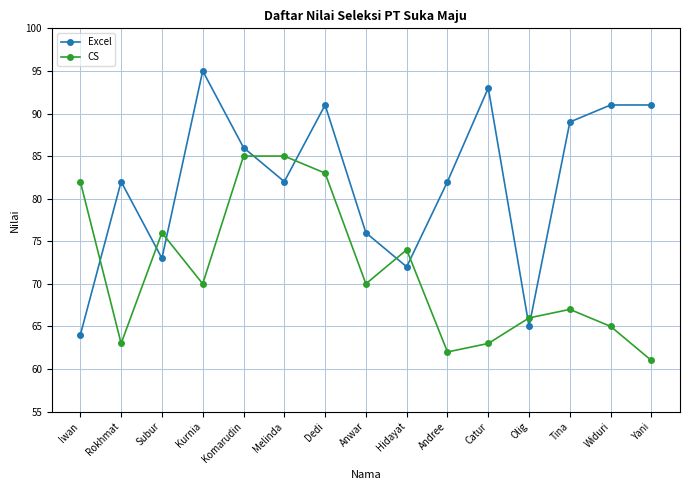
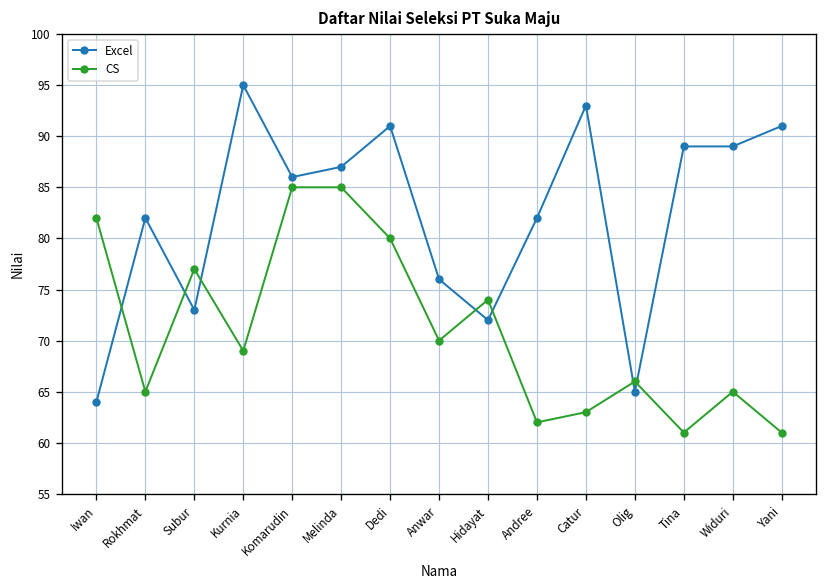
  {
    "Excel": {
      "Iwan": 64,
      "Rokhmat": 82,
      "Subur": 73,
      "Kurnia": 95,
      "Komarudin": 86,
-     "Melinda": 82,
+     "Melinda": 87,
      "Dedi": 91,
      "Anwar": 76,
      "Hidayat": 72,
      "Andree": 82,
      "Catur": 93,
      "Olig": 65,
      "Tina": 89,
-     "Widuri": 91,
+     "Widuri": 89,
      "Yani": 91
    },
    "CS": {
      "Iwan": 82,
-     "Rokhmat": 63,
-     "Subur": 76,
-     "Kurnia": 70,
+     "Rokhmat": 65,
+     "Subur": 77,
+     "Kurnia": 69,
      "Komarudin": 85,
      "Melinda": 85,
-     "Dedi": 83,
+     "Dedi": 80,
      "Anwar": 70,
      "Hidayat": 74,
      "Andree": 62,
      "Catur": 63,
      "Olig": 66,
-     "Tina": 67,
+     "Tina": 61,
      "Widuri": 65,
      "Yani": 61
    }
  }
